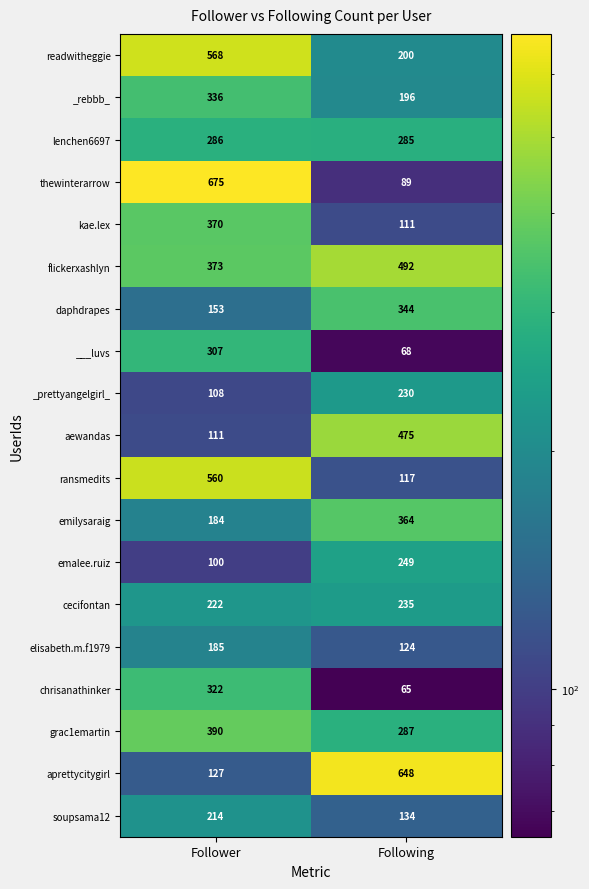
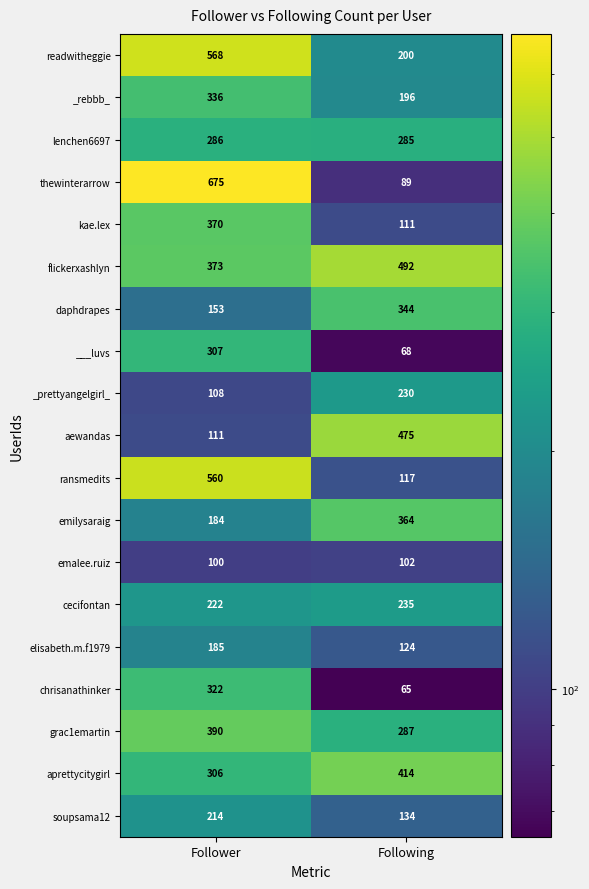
  {
    "readwitheggie": {
      "Follower": 568,
      "Following": 200
    },
    "_rebbb_": {
      "Follower": 336,
      "Following": 196
    },
    "lenchen6697": {
      "Follower": 286,
      "Following": 285
    },
    "thewinterarrow": {
      "Follower": 675,
      "Following": 89
    },
    "kae.lex": {
      "Follower": 370,
      "Following": 111
    },
    "flickerxashlyn": {
      "Follower": 373,
      "Following": 492
    },
    "daphdrapes": {
      "Follower": 153,
      "Following": 344
    },
    "___luvs": {
      "Follower": 307,
      "Following": 68
    },
    "_prettyangelgirl_": {
      "Follower": 108,
      "Following": 230
    },
    "aewandas": {
      "Follower": 111,
      "Following": 475
    },
    "ransmedits": {
      "Follower": 560,
      "Following": 117
    },
    "emilysaraig": {
      "Follower": 184,
      "Following": 364
    },
    "emalee.ruiz": {
      "Follower": 100,
-     "Following": 249
+     "Following": 102
    },
    "cecifontan": {
      "Follower": 222,
      "Following": 235
    },
    "elisabeth.m.f1979": {
      "Follower": 185,
      "Following": 124
    },
    "chrisanathinker": {
      "Follower": 322,
      "Following": 65
    },
    "grac1emartin": {
      "Follower": 390,
      "Following": 287
    },
    "aprettycitygirl": {
-     "Follower": 127,
-     "Following": 648
+     "Follower": 306,
+     "Following": 414
    },
    "soupsama12": {
      "Follower": 214,
      "Following": 134
    }
  }
